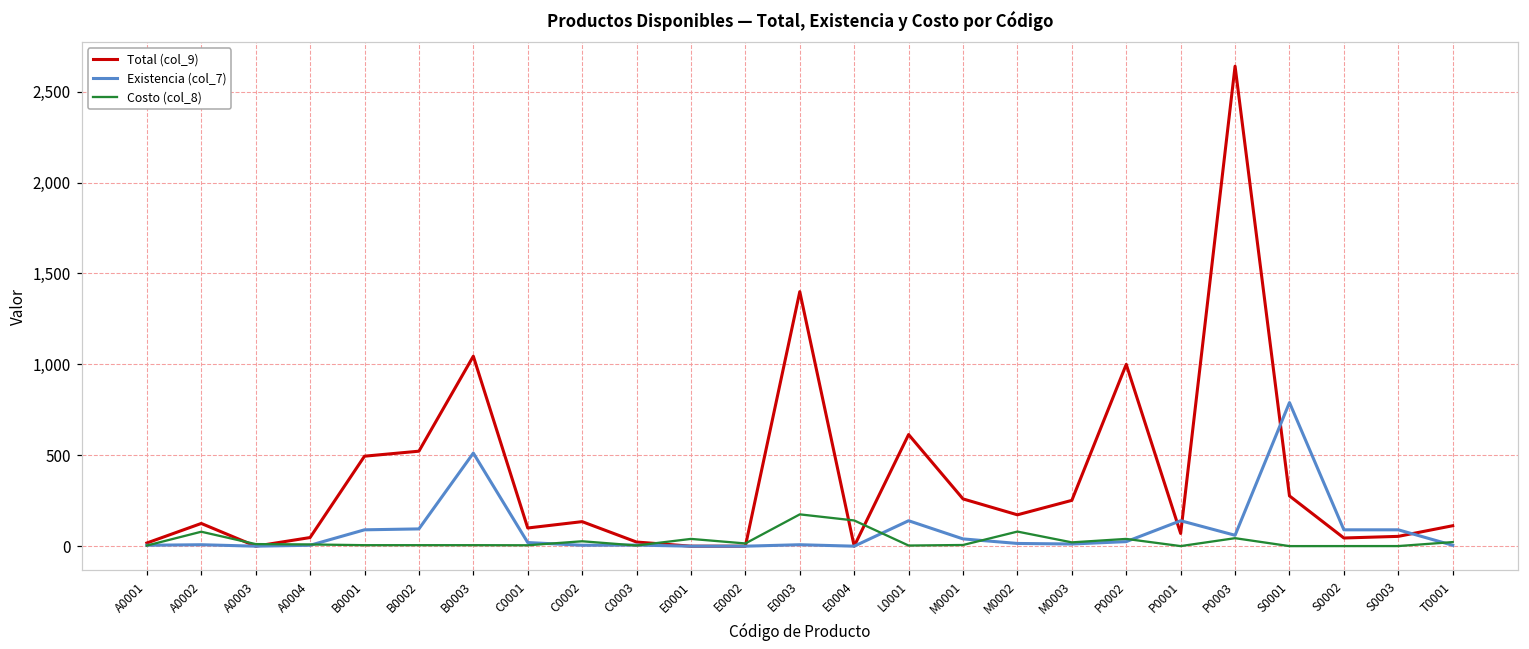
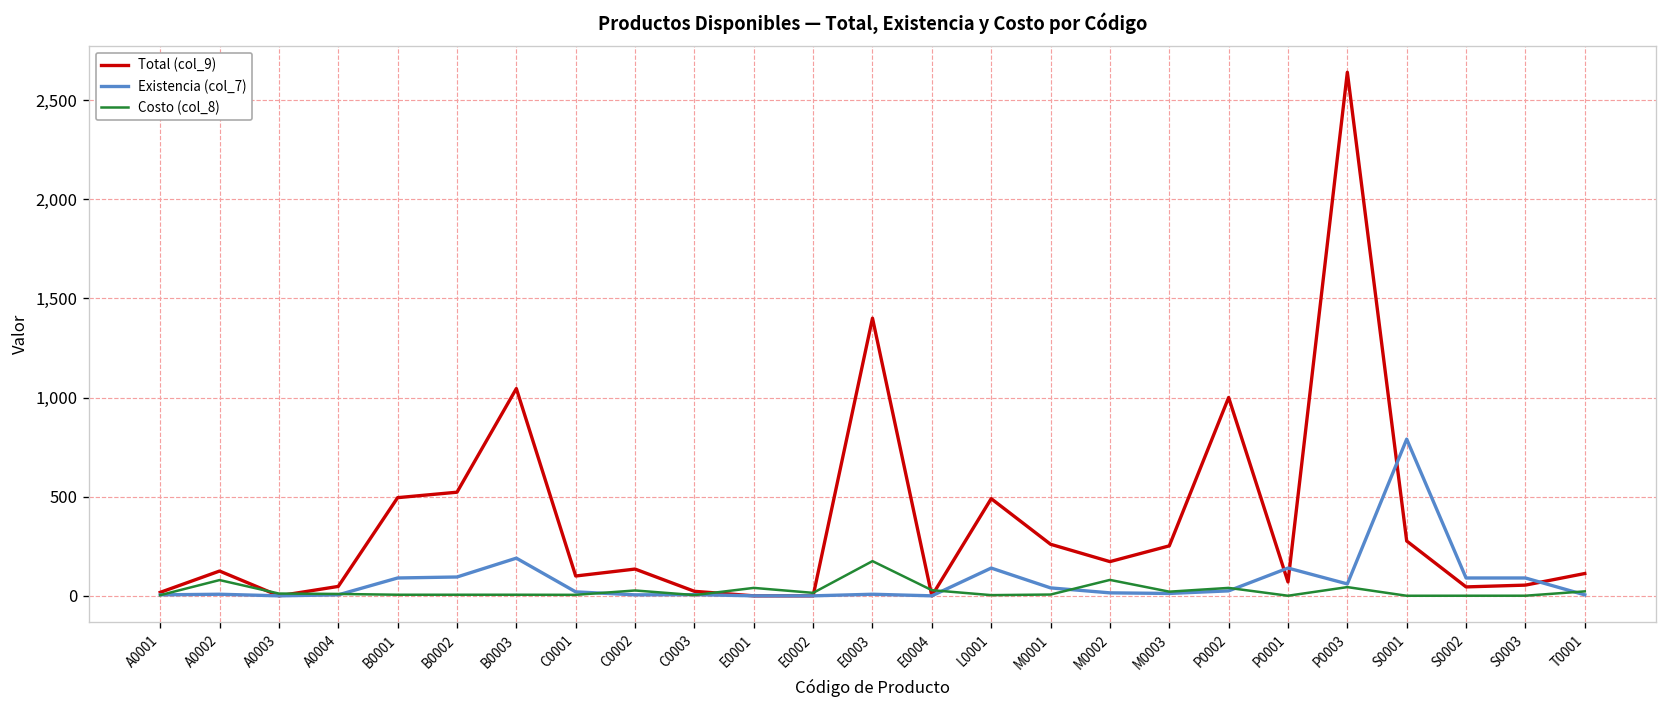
  {
    "Total (col_9)": {
      "A0002": "130",
      "A0004": "50",
      "B0001": "500",
      "B0002": "520",
      "B0003": "1,050",
      "C0001": "100",
      "C0002": "140",
      "C0003": "20",
      "E0003": "1,400",
-     "L0001": "610",
+     "L0001": "490",
      "M0001": "260",
      "M0002": "170",
      "M0003": "250",
      "P0002": "1,000",
      "P0001": "70",
      "P0003": "2,640",
      "S0001": "280",
      "S0002": "50",
      "S0003": "50",
      "T0001": "110"
    },
    "Existencia (col_7)": {
      "A0002": "10",
      "B0001": "90",
      "B0002": "100",
-     "B0003": "510",
+     "B0003": "190",
      "C0002": "10",
      "E0003": "10",
      "L0001": "140",
      "M0001": "40",
      "M0002": "20",
      "P0001": "140",
      "P0003": "60",
      "S0001": "790",
      "S0002": "90",
      "S0003": "90",
      "T0001": "10"
    },
    "Costo (col_8)": {
      "A0002": "80",
      "B0001": "10",
      "B0002": "10",
      "B0003": "10",
      "C0002": "30",
      "E0001": "40",
      "E0003": "180",
-     "E0004": "140",
+     "E0004": "30",
      "L0001": "0",
      "M0001": "10",
      "M0002": "80",
      "P0001": "0",
      "P0003": "40",
      "S0001": "0",
      "S0002": "0",
      "S0003": "0",
      "T0001": "20"
    }
  }
